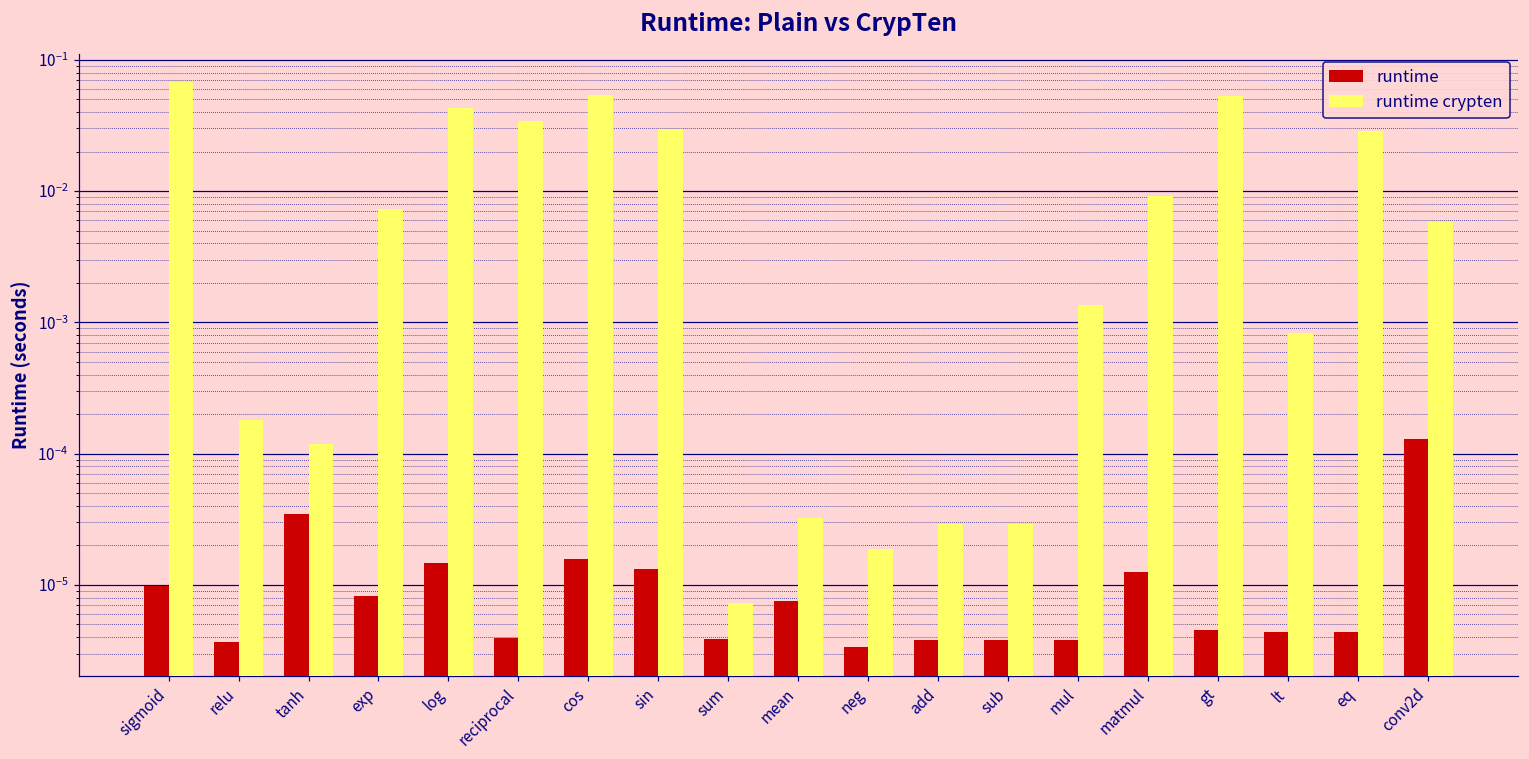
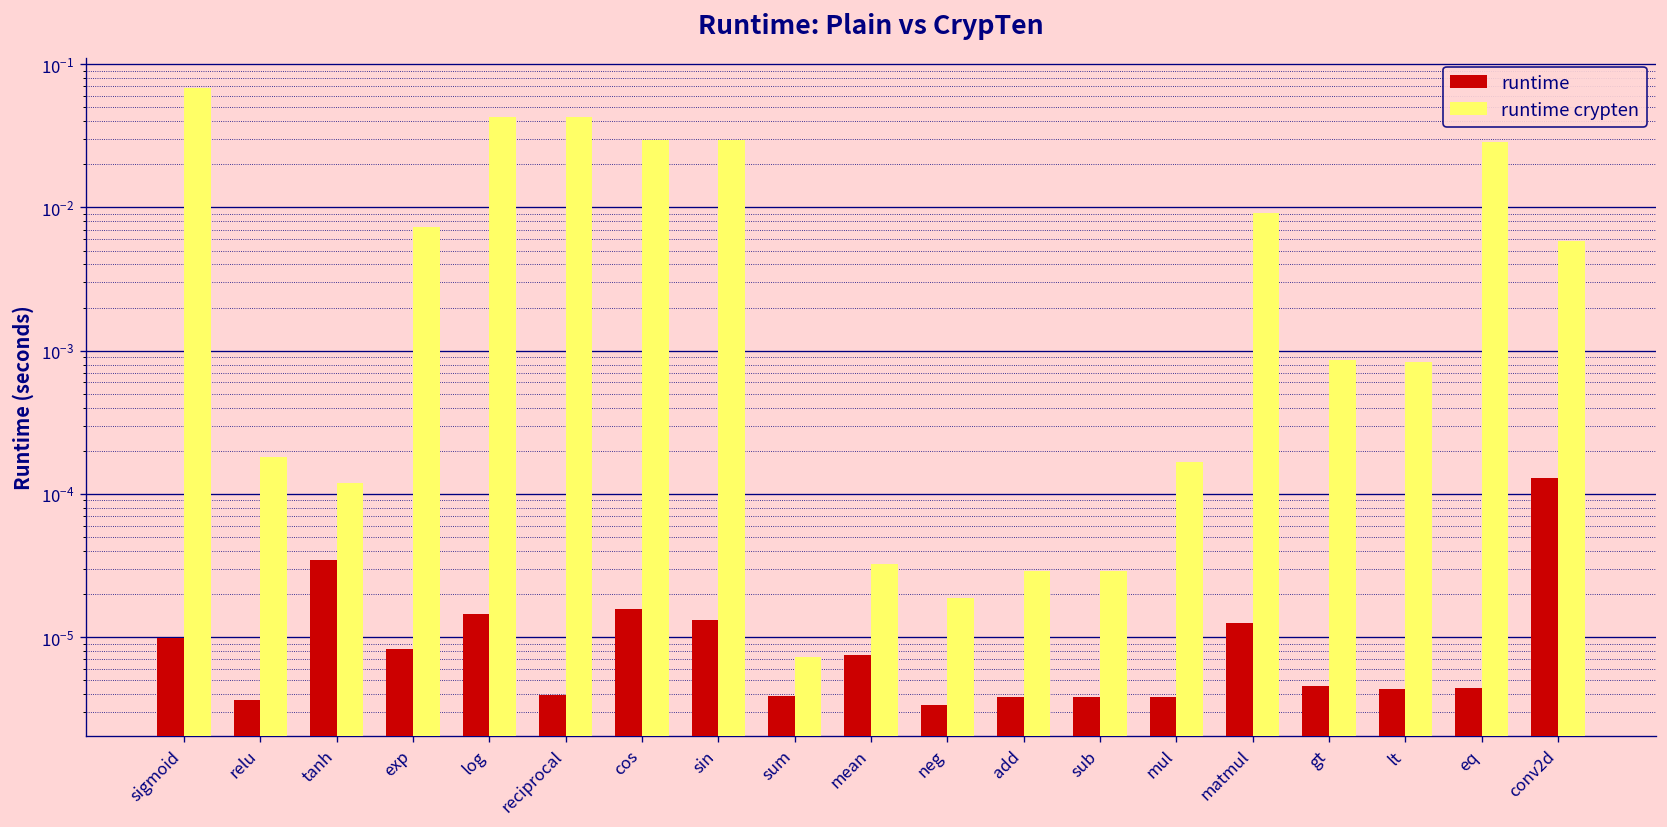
  {
    "runtime": {
      "sigmoid": 0.00001,
      "relu": 0.0000036,
      "tanh": 0.000034,
      "exp": 0.000008,
      "log": 0.000015,
      "reciprocal": 0.0000040,
      "cos": 0.000016,
      "sin": 0.000013,
      "sum": 0.0000039,
      "mean": 0.000008,
      "neg": 0.0000034,
      "add": 0.0000038,
      "sub": 0.0000038,
      "mul": 0.0000038,
      "matmul": 0.000013,
      "gt": 0.0000046,
      "lt": 0.0000044,
      "eq": 0.0000044,
      "conv2d": 0.00013
    },
    "runtime crypten": {
      "sigmoid": 0.07,
      "relu": 0.00018,
      "tanh": 0.00012,
      "exp": 0.007,
      "log": 0.043,
-     "reciprocal": 0.034,
-     "cos": 0.05,
+     "reciprocal": 0.043,
+     "cos": 0.030,
      "sin": 0.030,
      "sum": 0.000007,
      "mean": 0.000032,
      "neg": 0.000019,
      "add": 0.00003,
      "sub": 0.00003,
-     "mul": 0.0013,
+     "mul": 0.00017,
      "matmul": 0.009,
-     "gt": 0.05,
+     "gt": 0.0009,
      "lt": 0.0008,
      "eq": 0.029,
      "conv2d": 0.006
    }
  }
